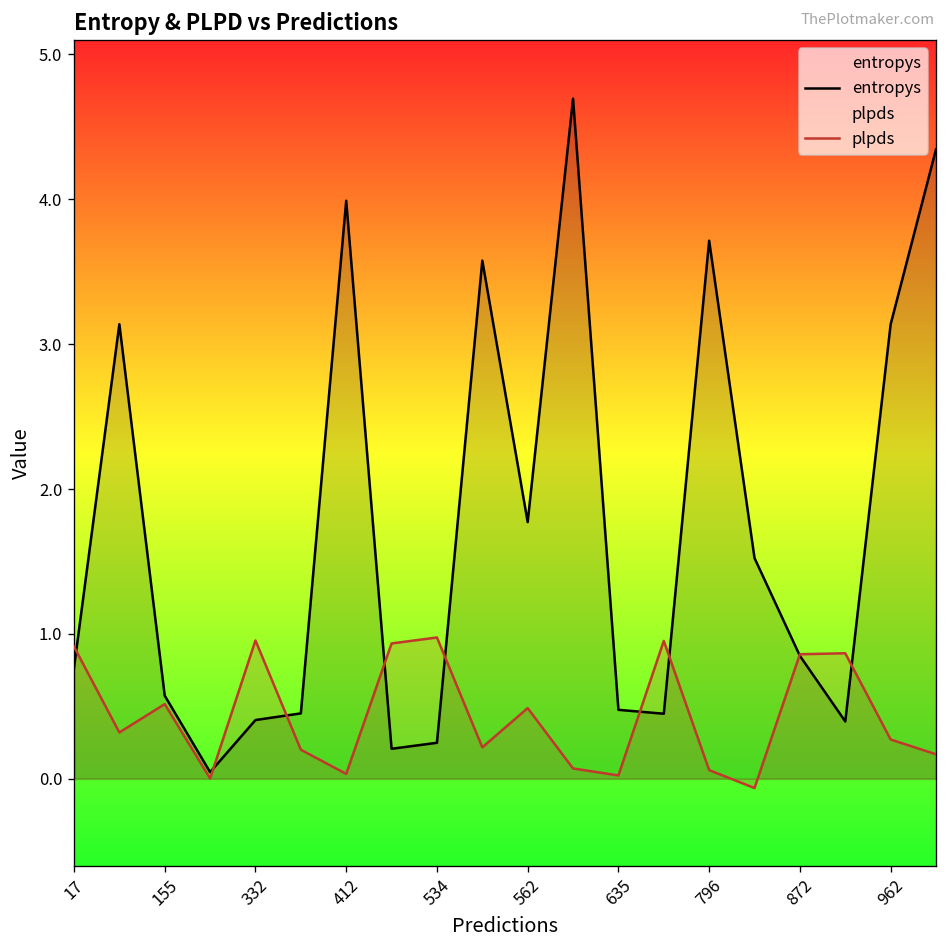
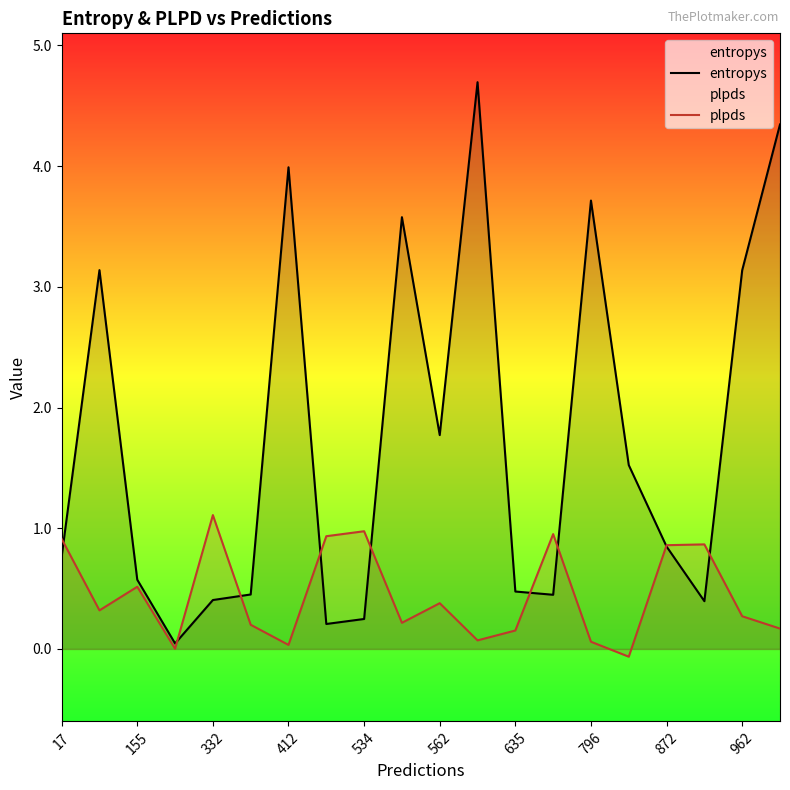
  {
    "plpds": {
-     "332": 0.95,
-     "562": 0.49,
-     "635": 0.02
+     "332": 1.11,
+     "562": 0.38,
+     "635": 0.15
    }
  }
